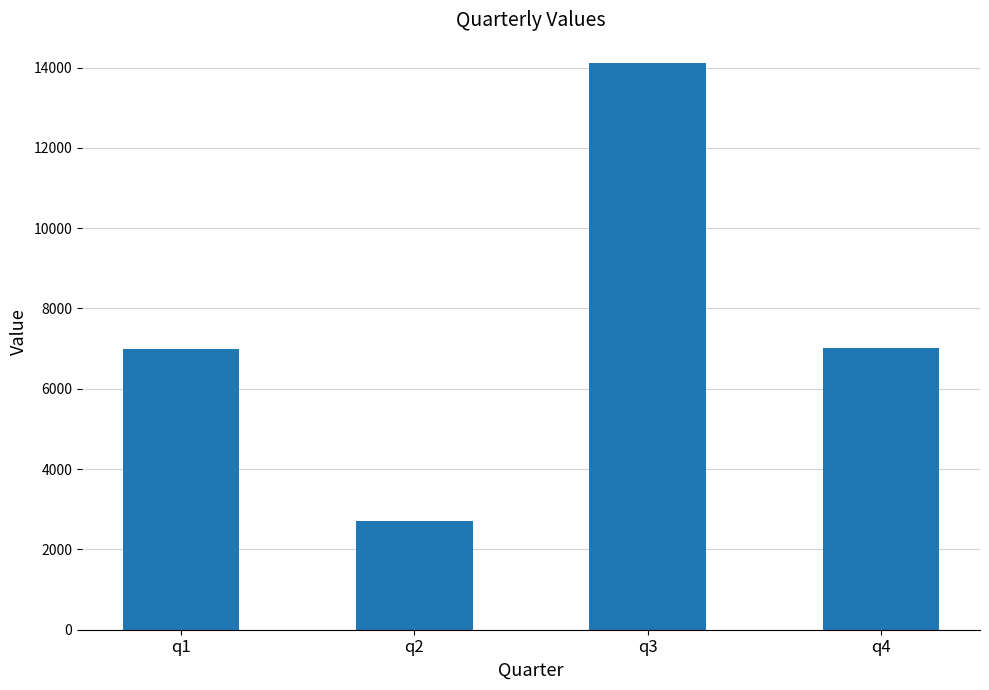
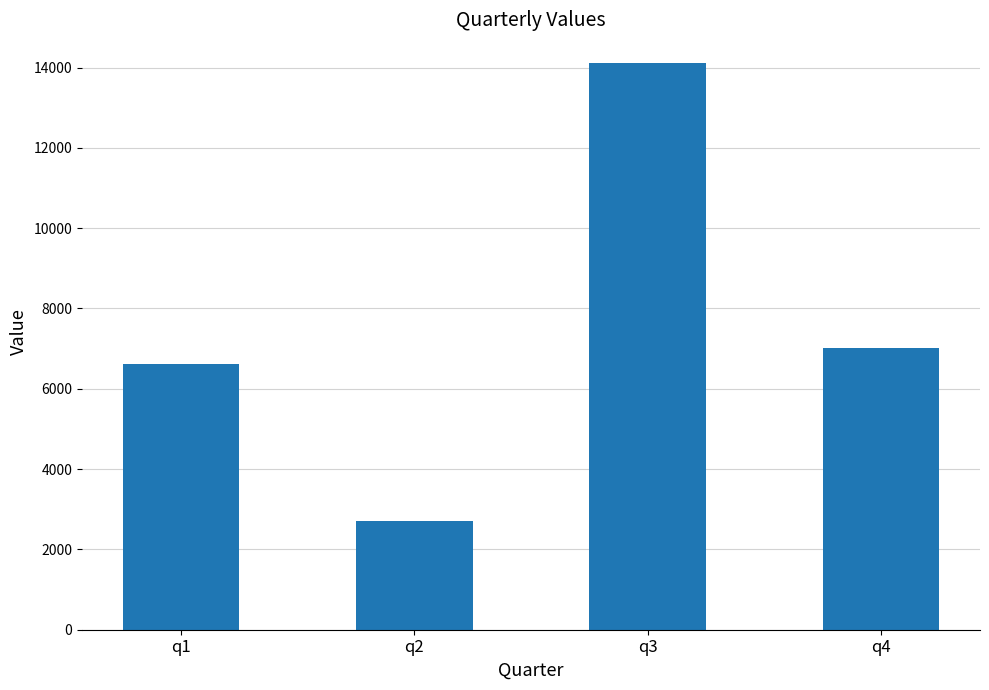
  {
-   "q1": 7000,
+   "q1": 6600,
    "q2": 2700,
    "q3": 14100,
    "q4": 7000
  }
